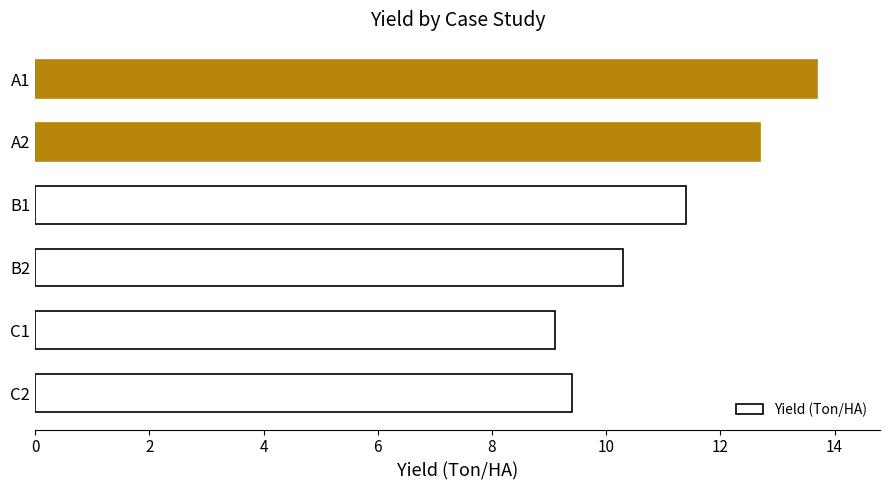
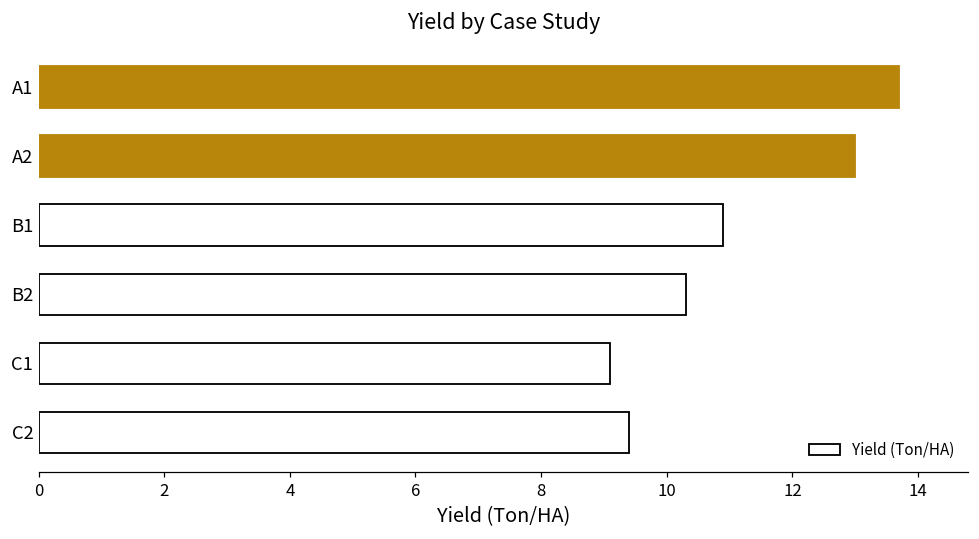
  {
    "A1": 13.7,
-   "A2": 12.7,
-   "B1": 11.4,
+   "A2": 13.0,
+   "B1": 10.9,
    "B2": 10.3,
    "C1": 9.1,
    "C2": 9.4
  }
